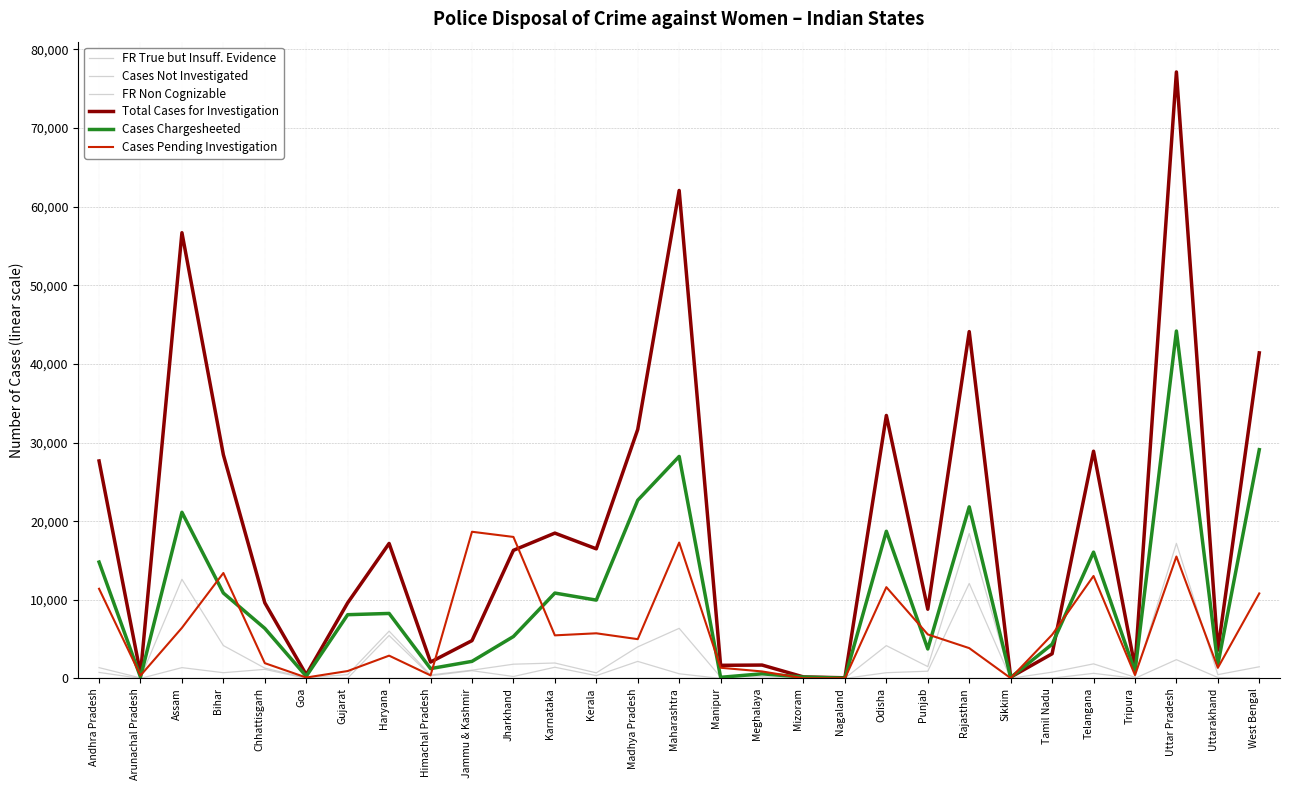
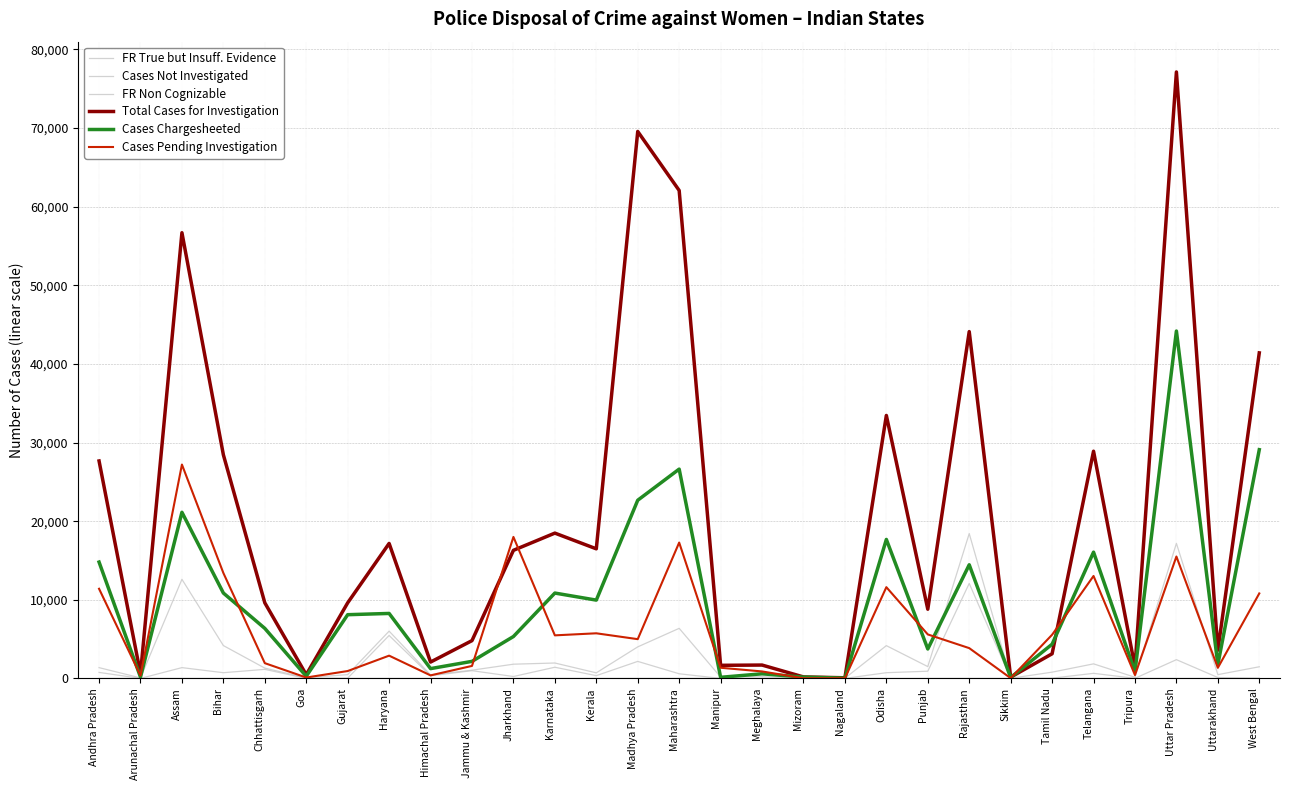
  {
    "Total Cases for Investigation": {
      "Andhra Pradesh": "28,000",
      "Assam": "57,000",
      "Bihar": "28,000",
      "Chhattisgarh": "10,000",
      "Gujarat": "10,000",
      "Haryana": "17,000",
      "Himachal Pradesh": "2,000",
      "Jammu & Kashmir": "5,000",
      "Jharkhand": "16,000",
      "Karnataka": "18,000",
      "Kerala": "16,000",
-     "Madhya Pradesh": "32,000",
+     "Madhya Pradesh": "70,000",
      "Maharashtra": "62,000",
      "Meghalaya": "2,000",
      "Odisha": "33,000",
      "Punjab": "9,000",
      "Rajasthan": "44,000",
      "Tamil Nadu": "3,000",
      "Telangana": "29,000",
      "Tripura": "1,000",
      "Uttar Pradesh": "77,000",
      "Uttarakhand": "4,000",
      "West Bengal": "41,000"
    },
    "Cases Chargesheeted": {
      "Andhra Pradesh": "15,000",
      "Assam": "21,000",
      "Bihar": "11,000",
      "Chhattisgarh": "6,000",
      "Gujarat": "8,000",
      "Haryana": "8,000",
      "Himachal Pradesh": "1,000",
      "Jammu & Kashmir": "2,000",
      "Jharkhand": "5,000",
      "Karnataka": "11,000",
      "Kerala": "10,000",
      "Madhya Pradesh": "23,000",
-     "Maharashtra": "28,000",
-     "Odisha": "19,000",
+     "Maharashtra": "27,000",
+     "Odisha": "18,000",
      "Punjab": "4,000",
-     "Rajasthan": "22,000",
+     "Rajasthan": "14,000",
      "Tamil Nadu": "4,000",
      "Telangana": "16,000",
      "Tripura": "1,000",
      "Uttar Pradesh": "44,000",
      "Uttarakhand": "2,000",
      "West Bengal": "29,000"
    },
    "Cases Pending Investigation": {
      "Andhra Pradesh": "11,000",
-     "Assam": "6,000",
+     "Assam": "27,000",
      "Bihar": "13,000",
      "Chhattisgarh": "2,000",
      "Gujarat": "1,000",
      "Haryana": "3,000",
-     "Jammu & Kashmir": "19,000",
+     "Jammu & Kashmir": "2,000",
      "Jharkhand": "18,000",
      "Karnataka": "5,000",
      "Kerala": "6,000",
      "Madhya Pradesh": "5,000",
      "Maharashtra": "17,000",
      "Odisha": "12,000",
      "Punjab": "6,000",
      "Rajasthan": "4,000",
      "Tamil Nadu": "6,000",
      "Telangana": "13,000",
      "Uttar Pradesh": "16,000",
      "Uttarakhand": "1,000",
      "West Bengal": "11,000"
    }
  }
